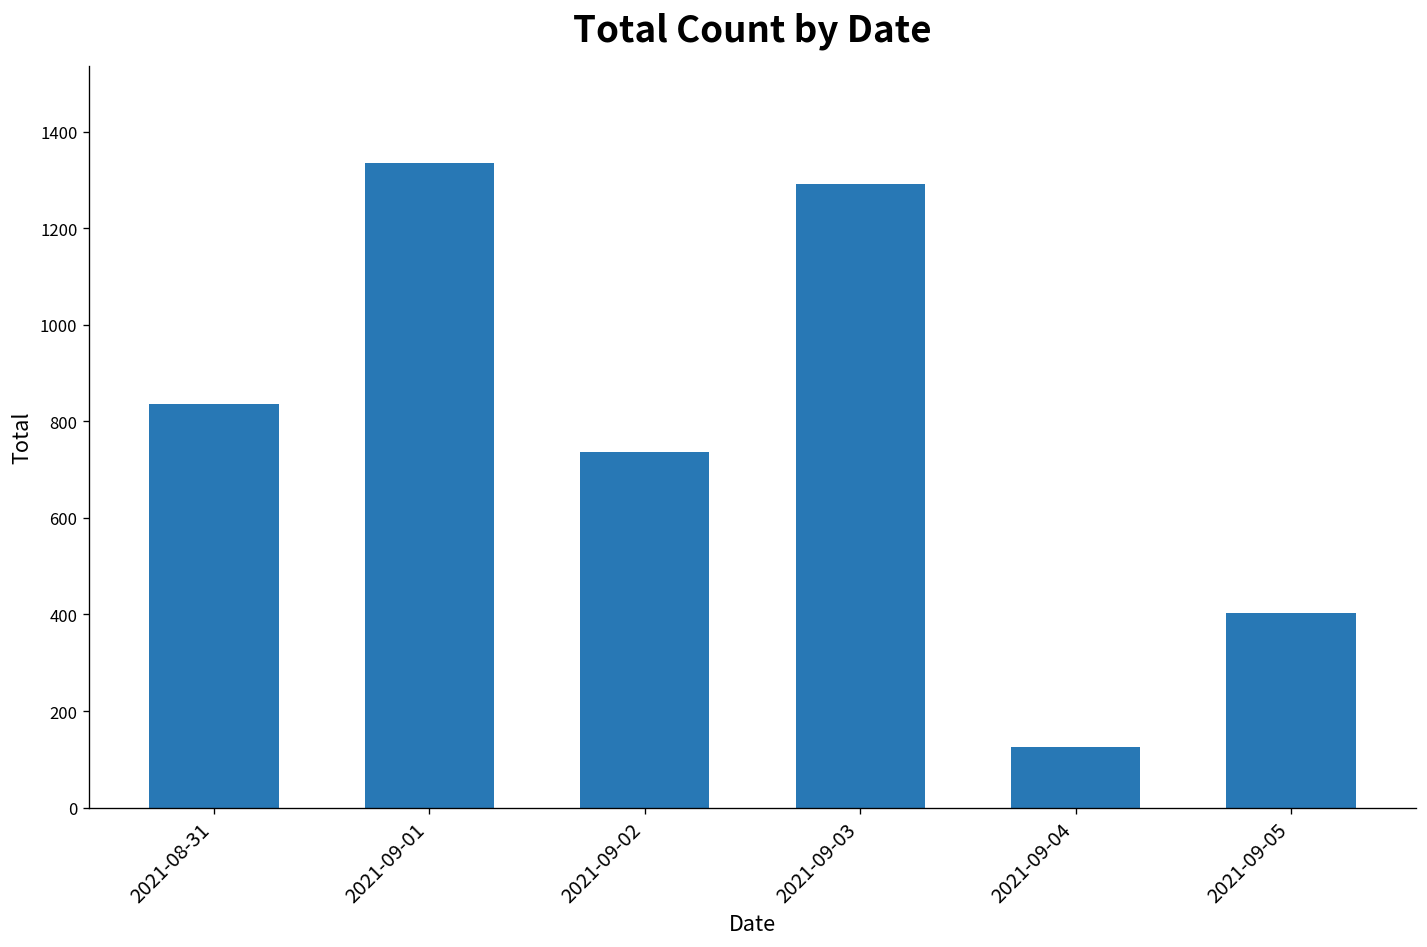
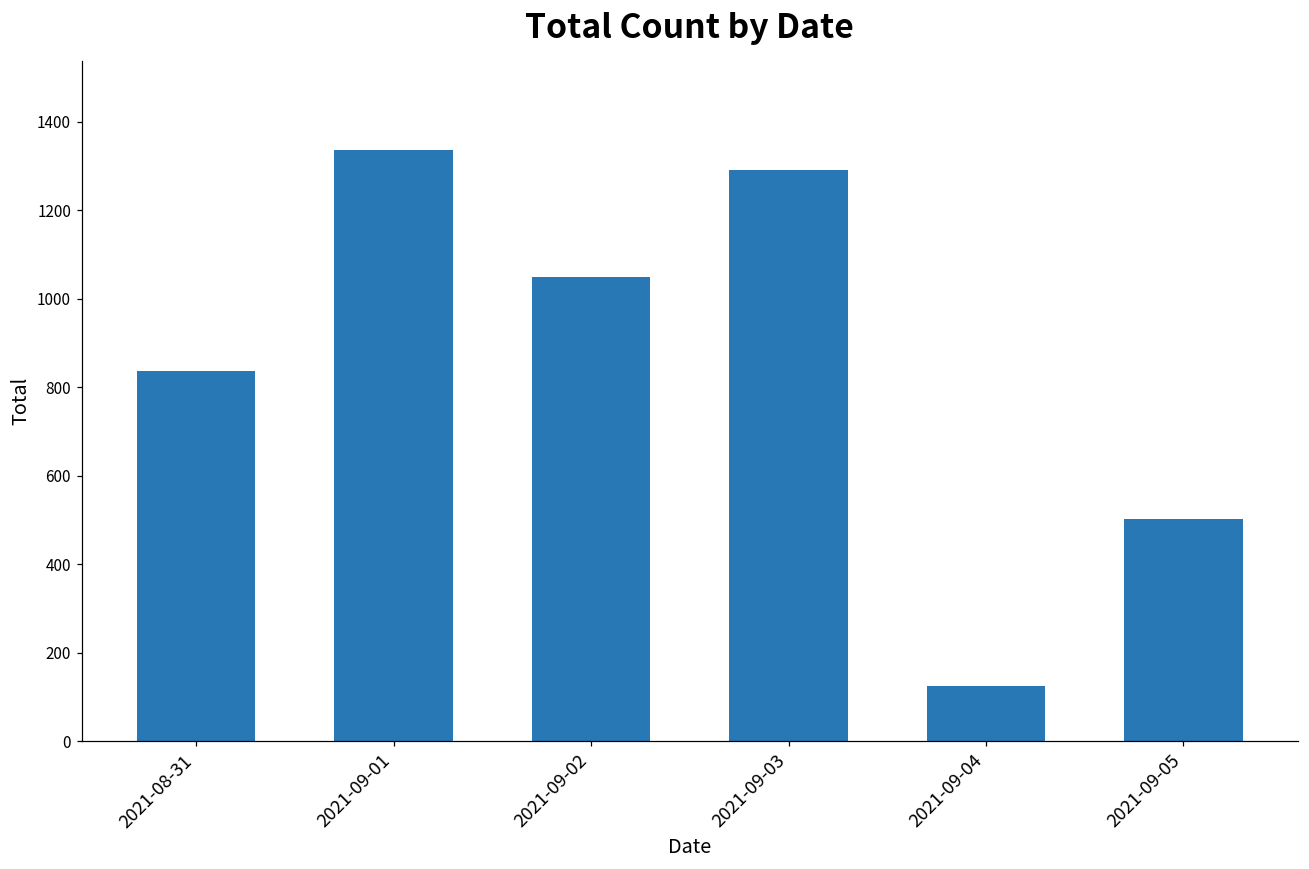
  {
    "2021-08-31": 840,
    "2021-09-01": 1340,
-   "2021-09-02": 740,
+   "2021-09-02": 1050,
    "2021-09-03": 1290,
    "2021-09-04": 130,
-   "2021-09-05": 400
+   "2021-09-05": 500
  }
